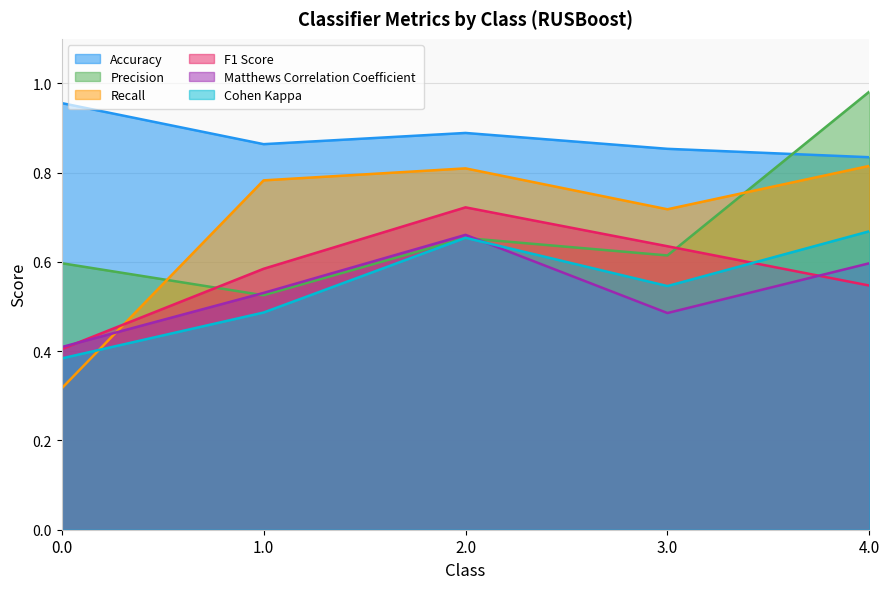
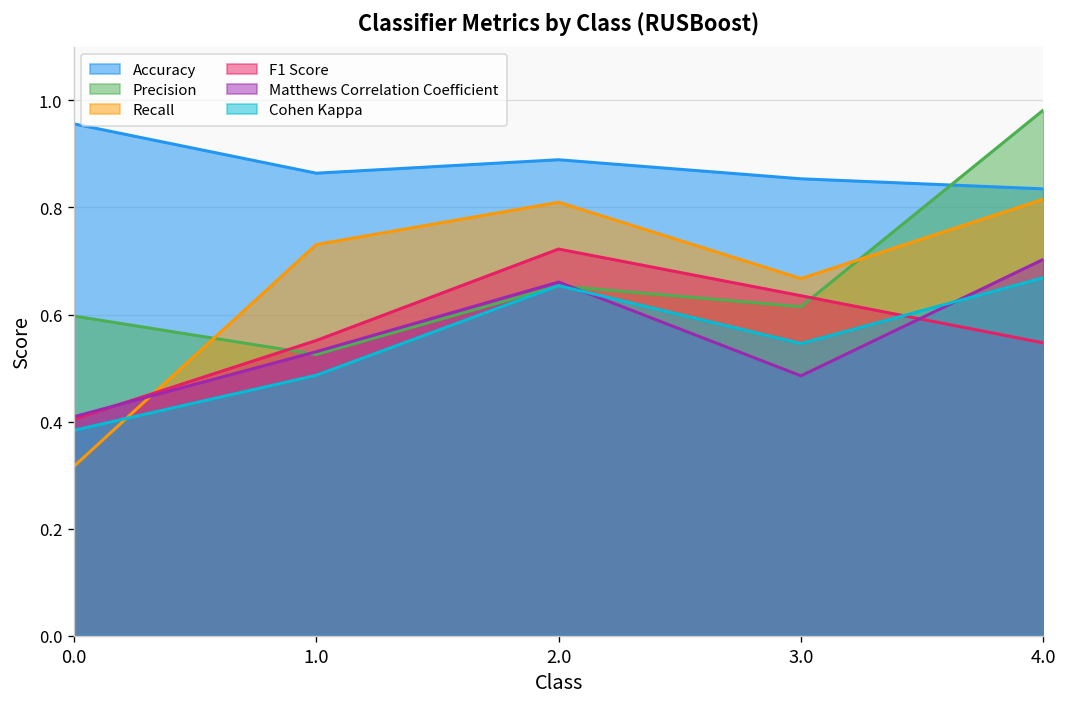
  {
    "Precision": {
      "0.0": 0.60,
      "3.0": 0.61,
      "4.0": 0.98
    },
    "Recall": {
      "0.0": 0.32,
-     "1.0": 0.78,
+     "1.0": 0.73,
      "2.0": 0.81,
-     "3.0": 0.72,
+     "3.0": 0.67,
      "4.0": 0.82
    },
    "F1 Score": {
-     "1.0": 0.58,
+     "1.0": 0.55,
      "2.0": 0.72,
      "3.0": 0.64,
      "4.0": 0.55
    },
    "Matthews Correlation Coefficient": {
      "2.0": 0.66,
      "3.0": 0.49,
-     "4.0": 0.60
+     "4.0": 0.70
    }
  }
